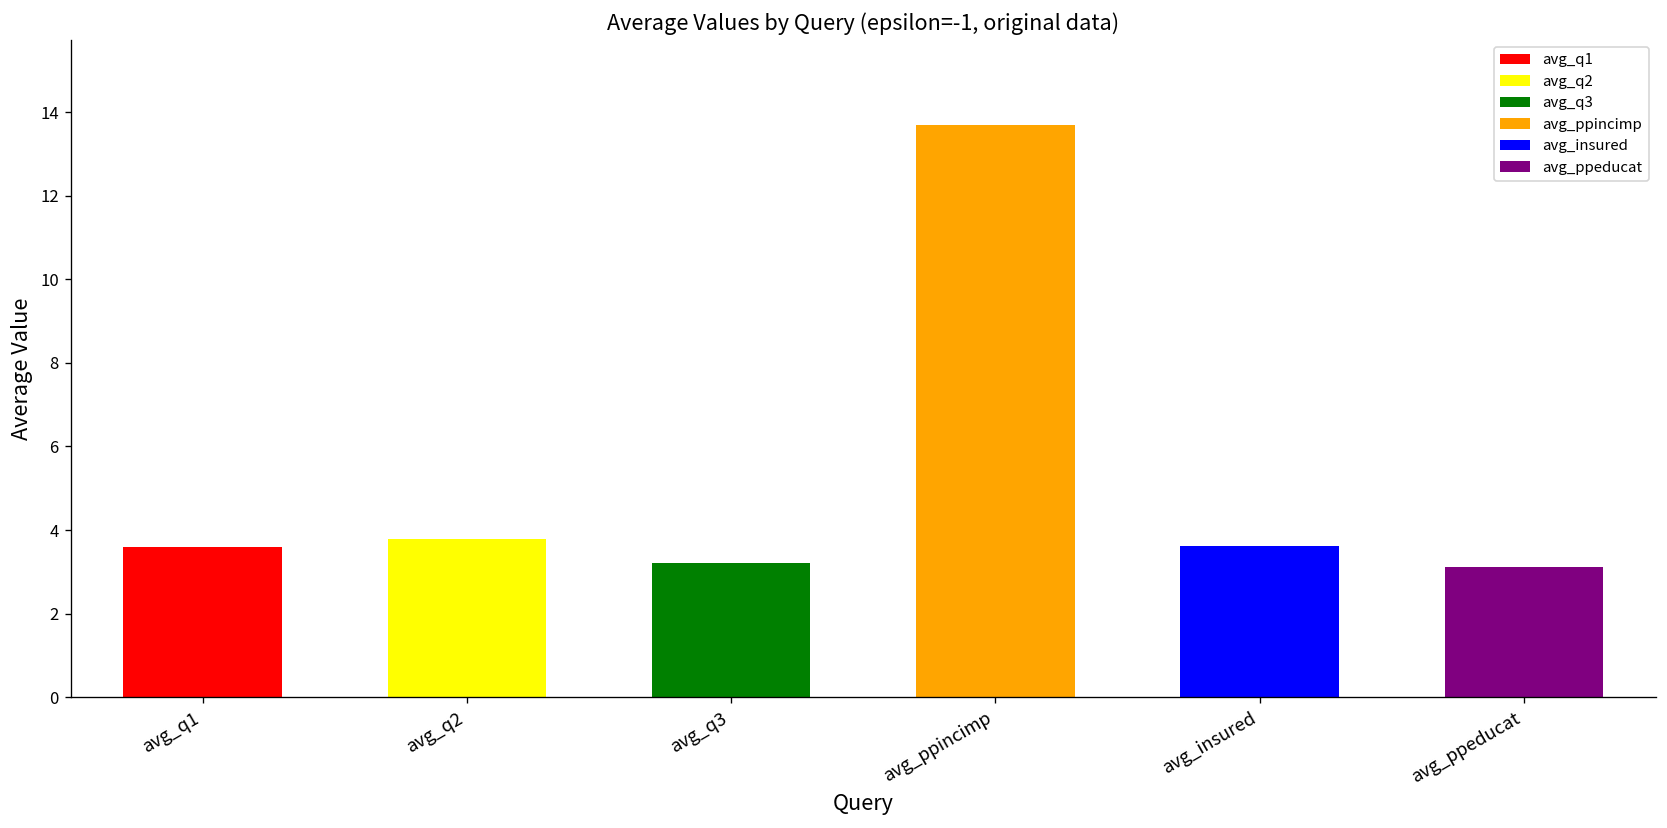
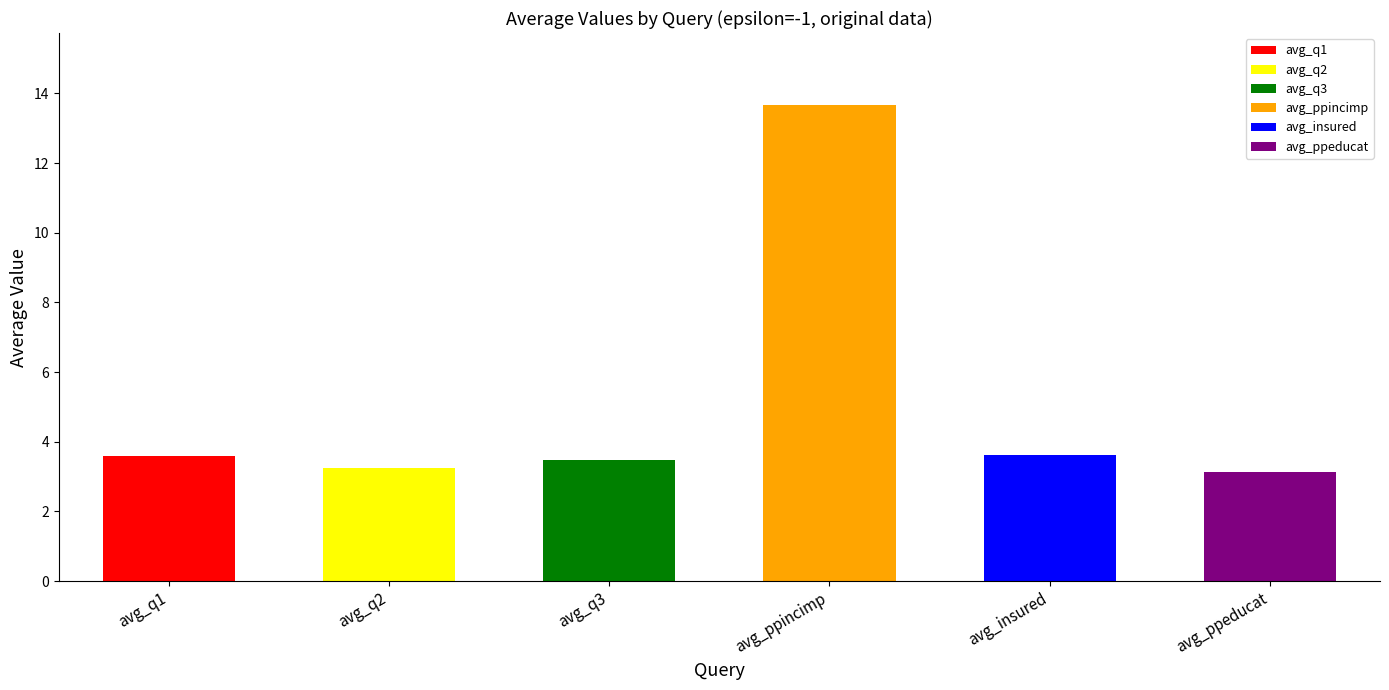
  {
    "avg_q1": 3.6,
-   "avg_q2": 3.8,
-   "avg_q3": 3.2,
+   "avg_q2": 3.2,
+   "avg_q3": 3.5,
    "avg_ppincimp": 13.7,
    "avg_insured": 3.6,
    "avg_ppeducat": 3.1
  }
